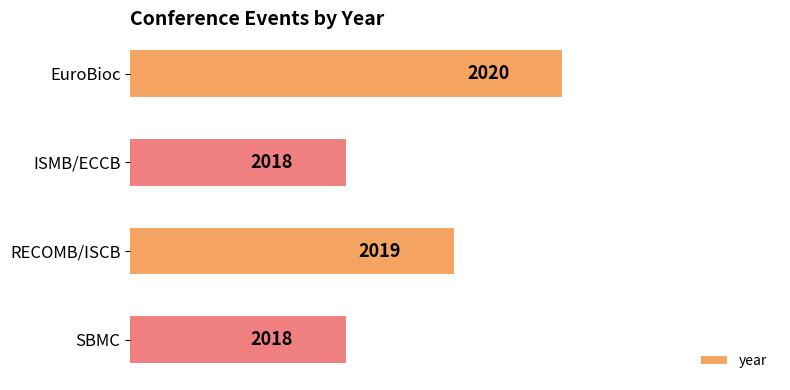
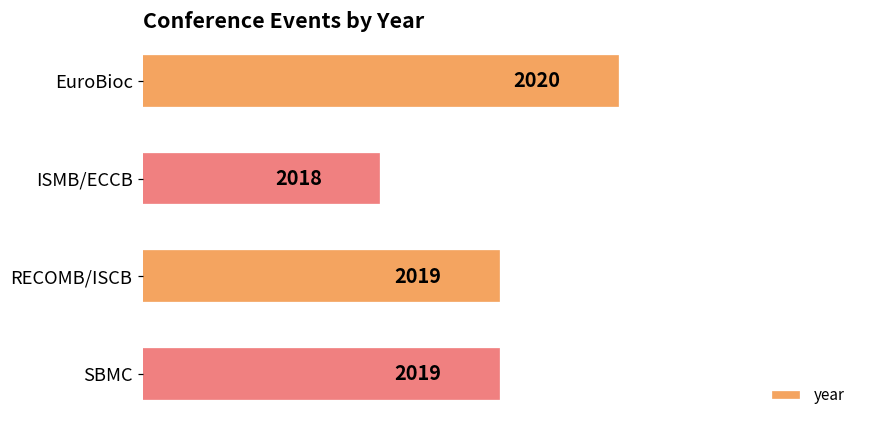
  {
    "EuroBioc": 2020,
    "ISMB/ECCB": 2018,
    "RECOMB/ISCB": 2019,
-   "SBMC": 2018
+   "SBMC": 2019
  }
